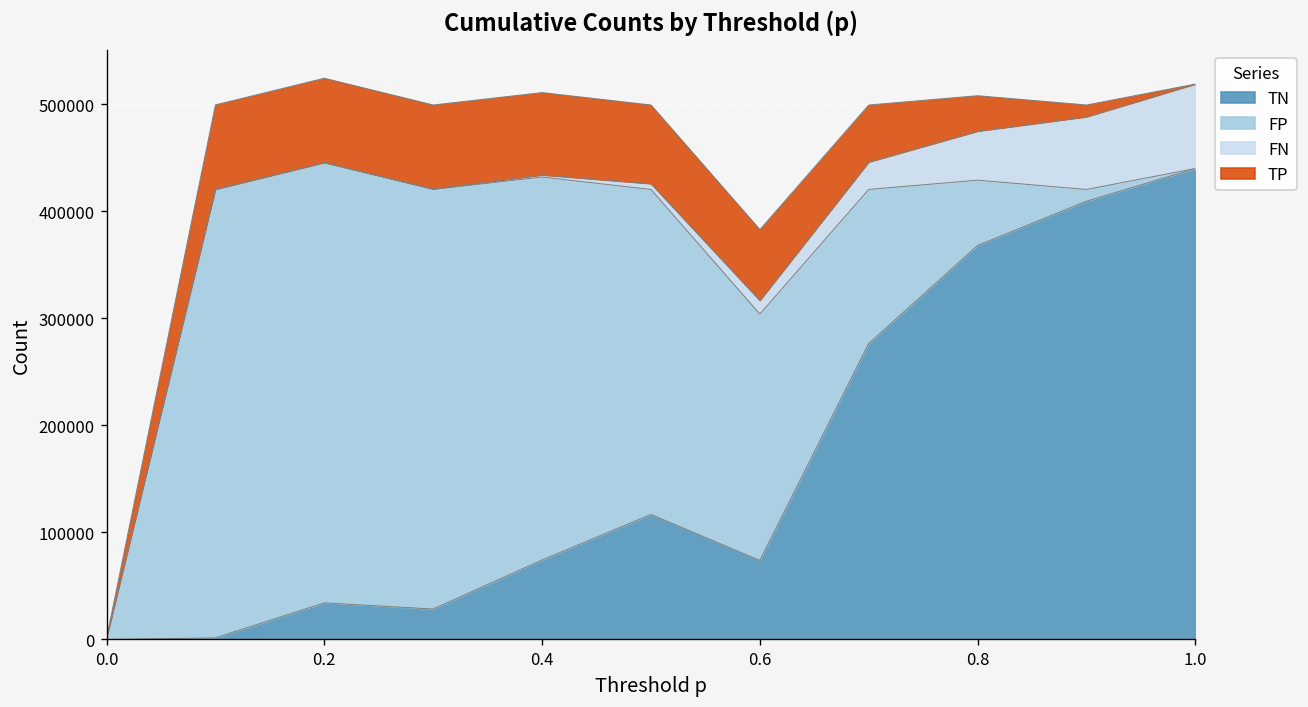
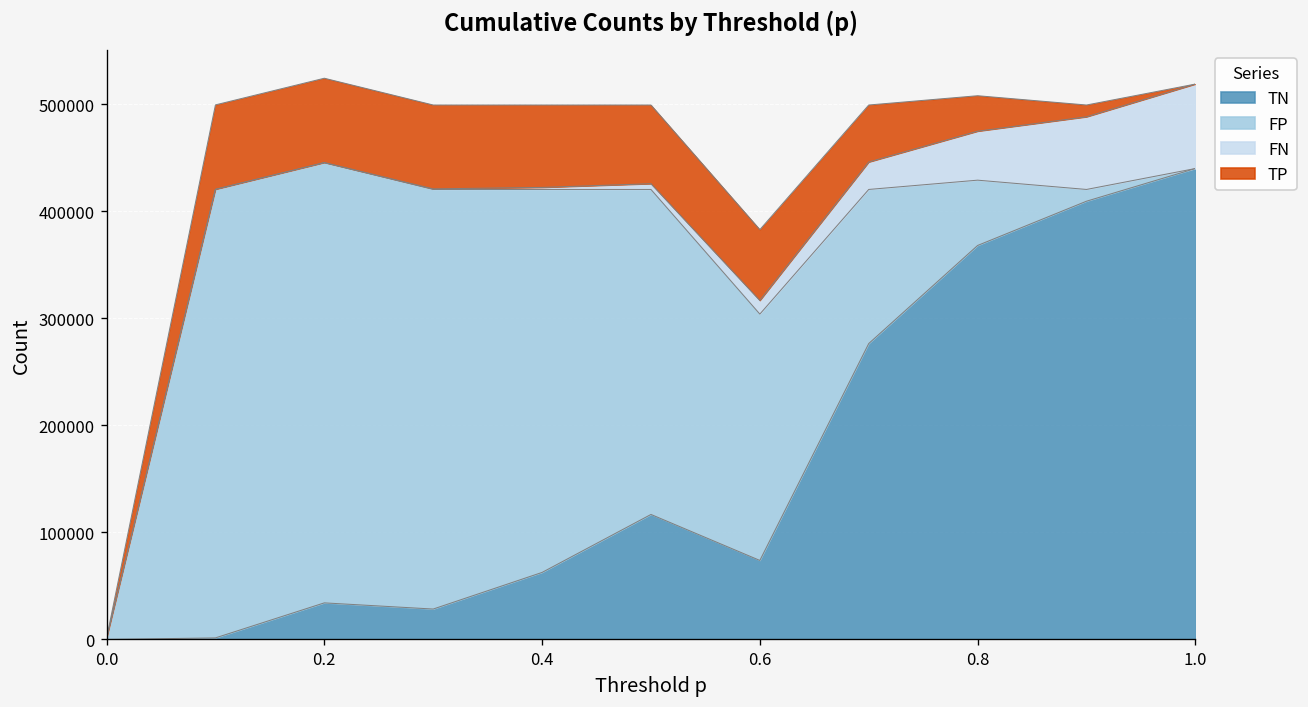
  {
    "TN": {
      "0.2": 30000,
-     "0.4": 70000,
+     "0.4": 60000,
      "0.6": 70000,
      "0.8": 370000
    },
    "TP": {
      "0.2": 80000,
      "0.4": 80000,
      "0.6": 70000,
      "0.8": 30000
    }
  }
